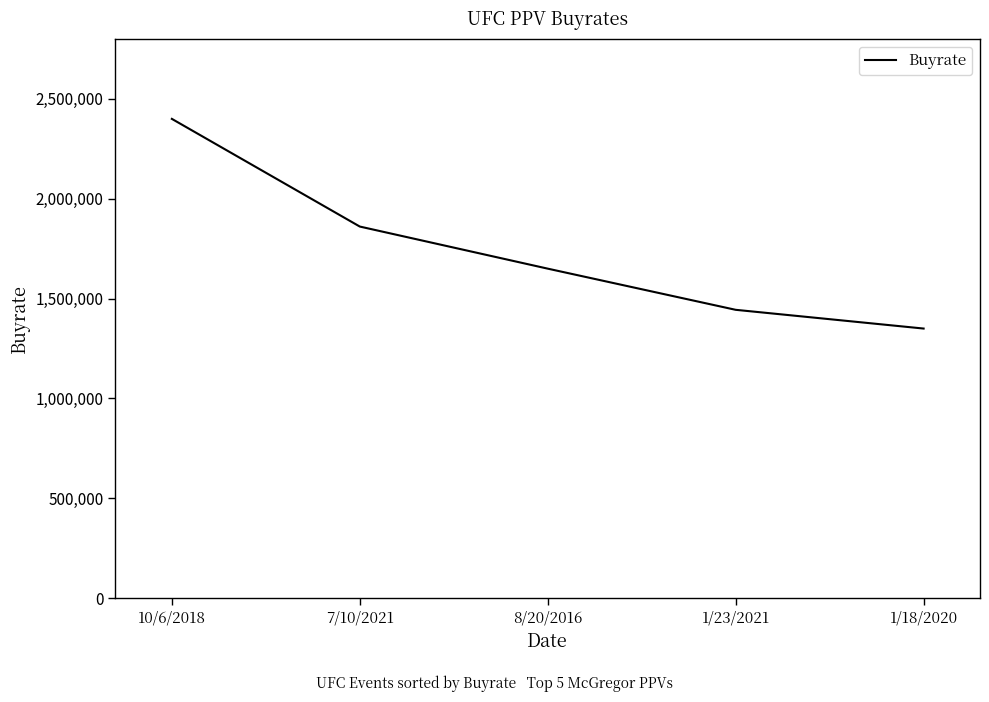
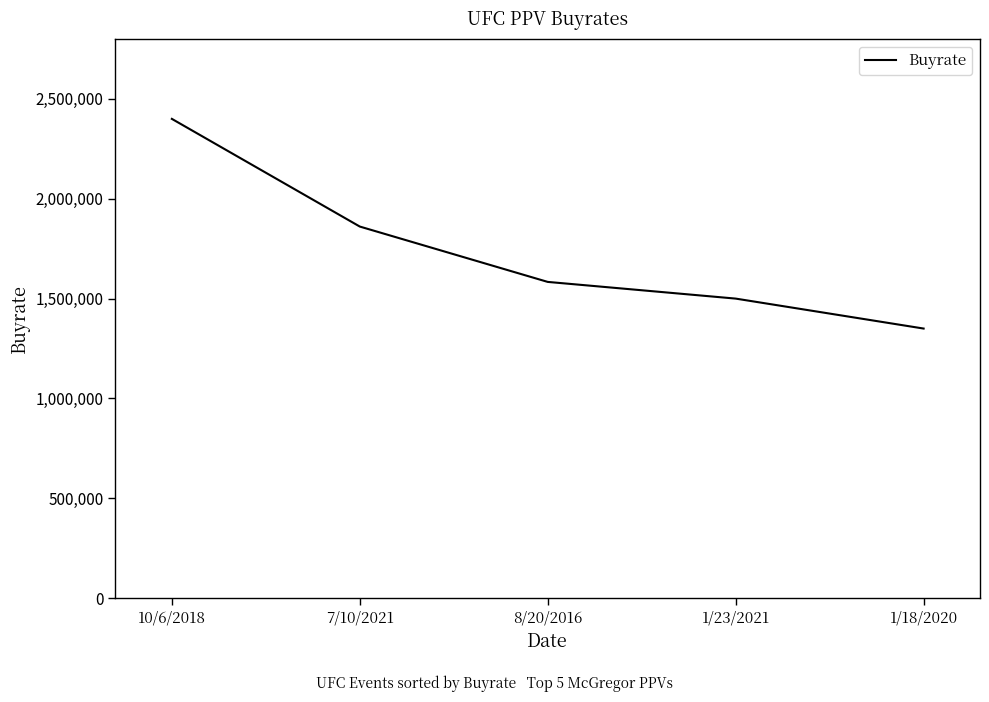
  {
    "10/6/2018": "2,400,000",
    "7/10/2021": "1,860,000",
-   "8/20/2016": "1,650,000",
-   "1/23/2021": "1,440,000",
+   "8/20/2016": "1,580,000",
+   "1/23/2021": "1,500,000",
    "1/18/2020": "1,350,000"
  }
